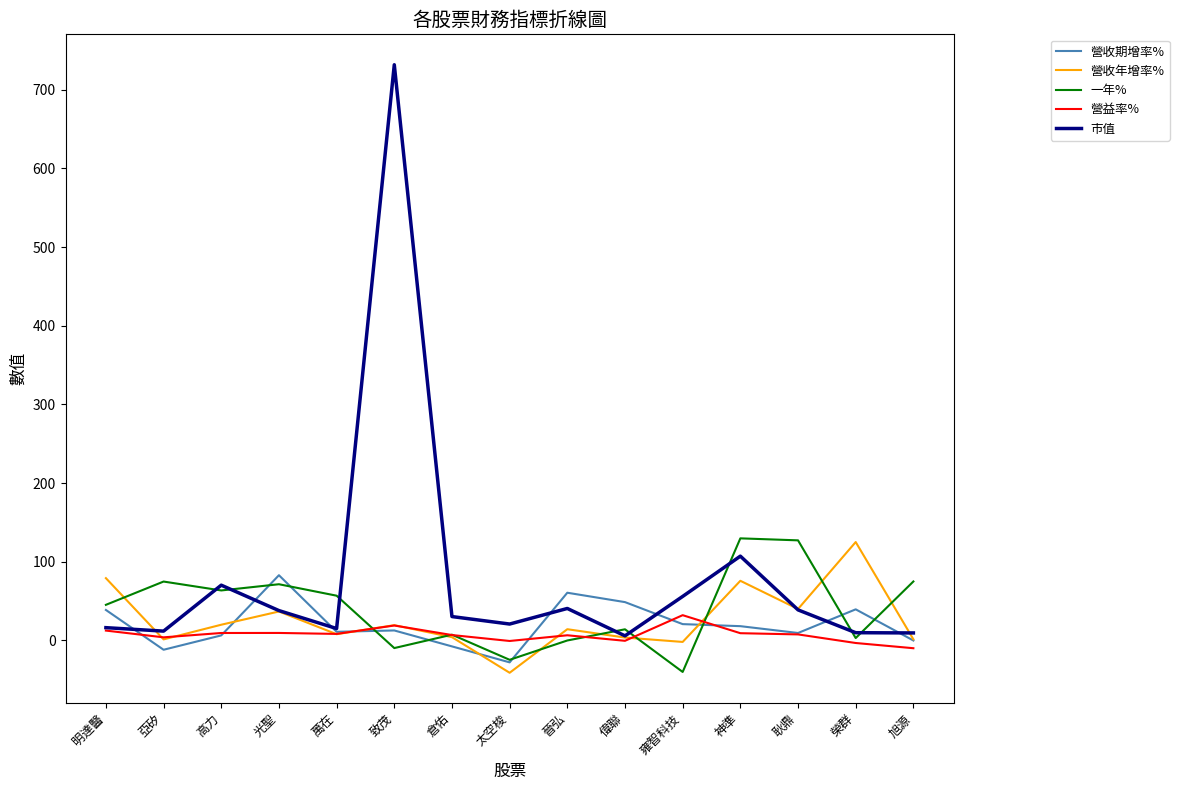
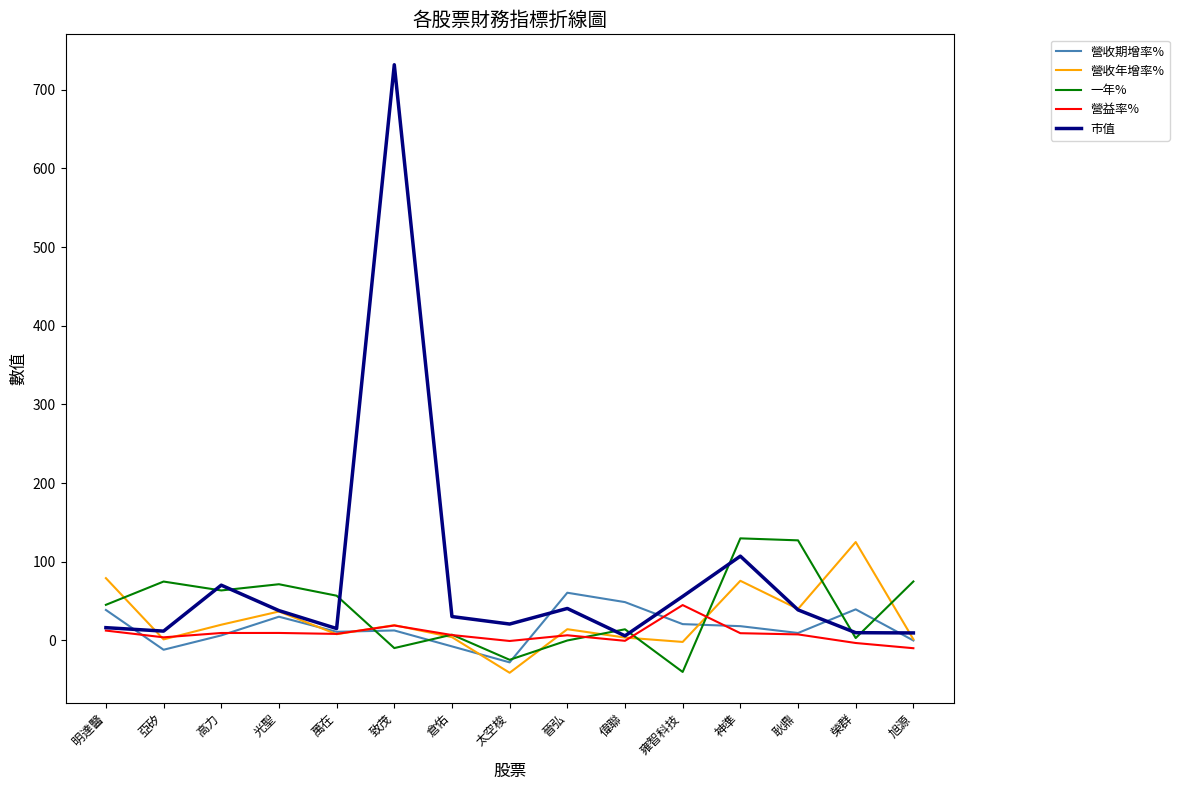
  {
    "營收期增率%": {
      "明達醫": 40,
      "亞矽": -10,
-     "光聖": 80,
+     "光聖": 30,
      "致茂": 10,
      "倉佑": -10,
      "太空梭": -30,
      "晉弘": 60,
      "偉聯": 50,
      "雍智科技": 20,
      "神準": 20,
      "榮群": 40
    },
    "營收年增率%": {
      "明達醫": 80,
      "高力": 20,
      "太空梭": -40,
      "晉弘": 10,
      "雍智科技": 0,
      "神準": 80,
      "榮群": 130
    },
    "一年%": {
      "明達醫": 50,
      "亞矽": 70,
      "高力": 60,
      "光聖": 70,
      "萬在": 60,
      "致茂": -10,
      "太空梭": -20,
      "晉弘": 0,
      "偉聯": 10,
      "雍智科技": -40,
      "神準": 130,
      "耿鼎": 130,
      "榮群": 0,
      "旭源": 80
    },
    "營益率%": {
      "明達醫": 10,
      "光聖": 10,
      "太空梭": 0,
      "晉弘": 10,
      "偉聯": 0,
-     "雍智科技": 30,
+     "雍智科技": 50,
      "神準": 10,
      "榮群": 0,
      "旭源": -10
    },
    "市值": {
      "明達醫": 20,
      "亞矽": 10,
      "高力": 70,
      "萬在": 20,
      "致茂": 730,
      "倉佑": 30,
      "太空梭": 20,
      "晉弘": 40,
      "雍智科技": 60,
      "神準": 110,
      "榮群": 10,
      "旭源": 10
    }
  }
